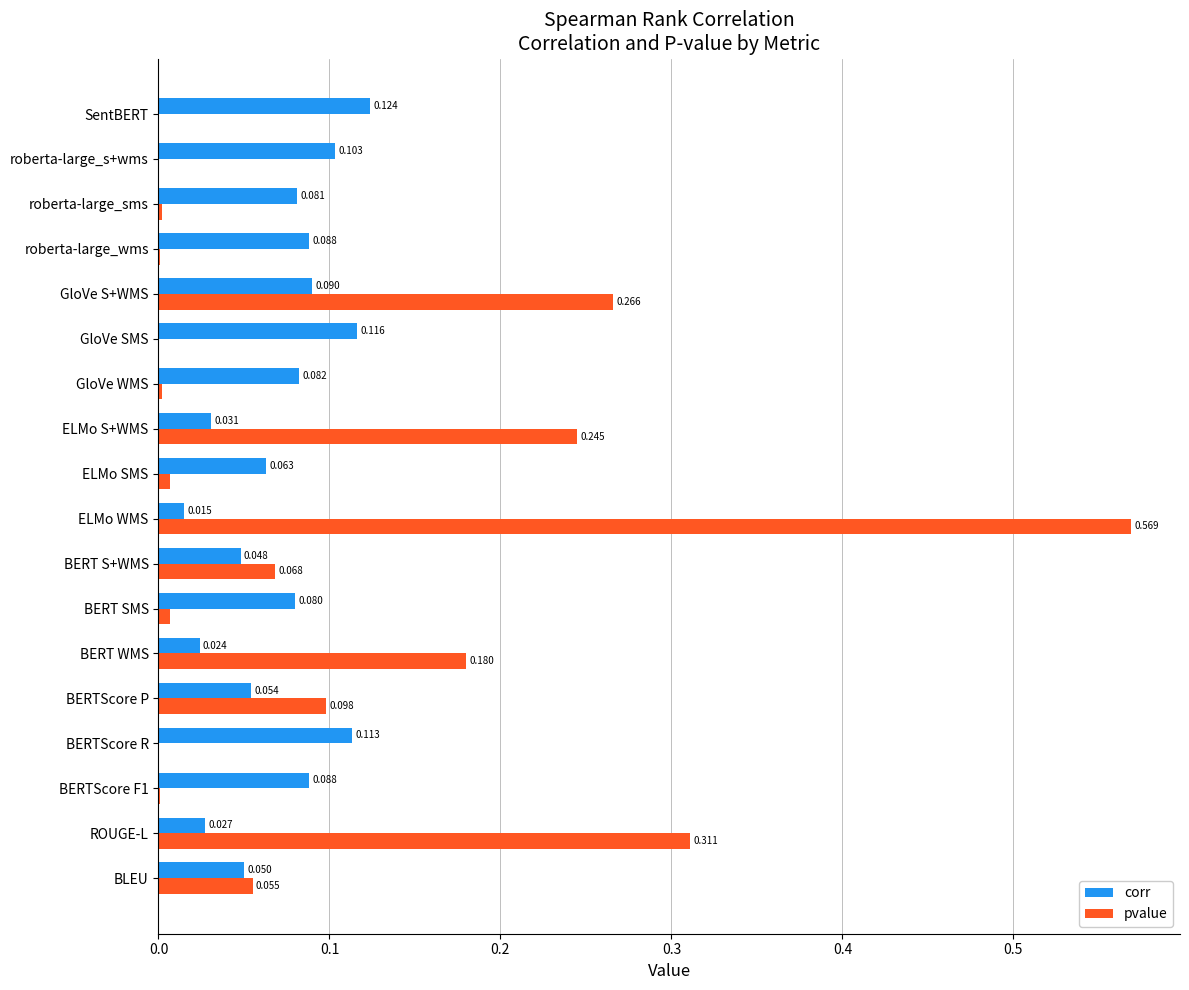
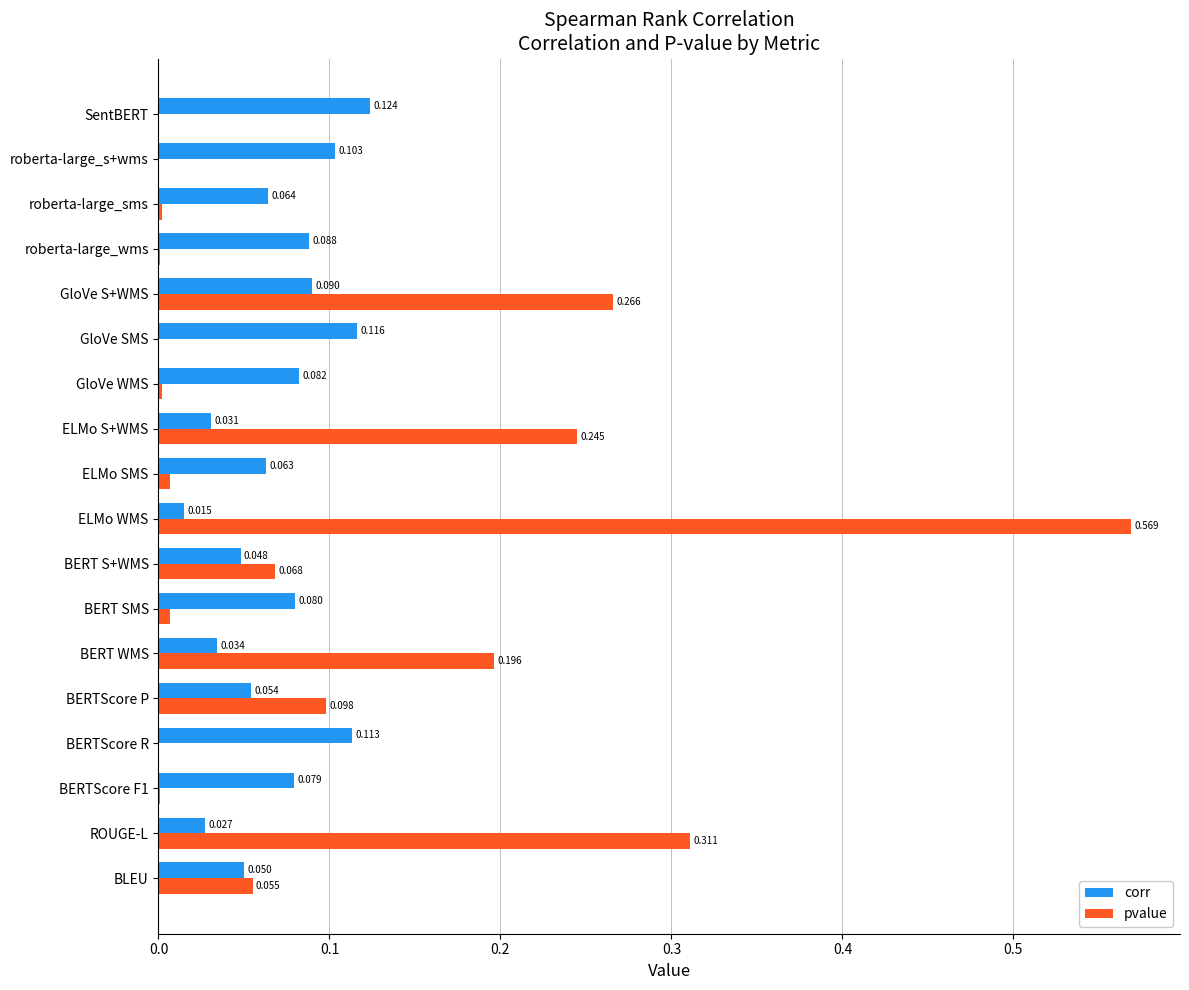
  {
    "corr": {
      "SentBERT": 0.124,
      "roberta-large_s+wms": 0.103,
-     "roberta-large_sms": 0.081,
+     "roberta-large_sms": 0.064,
      "roberta-large_wms": 0.088,
      "GloVe S+WMS": 0.090,
      "GloVe SMS": 0.116,
      "GloVe WMS": 0.082,
      "ELMo S+WMS": 0.031,
      "ELMo SMS": 0.063,
      "ELMo WMS": 0.015,
      "BERT S+WMS": 0.048,
      "BERT SMS": 0.080,
-     "BERT WMS": 0.024,
+     "BERT WMS": 0.034,
      "BERTScore P": 0.054,
      "BERTScore R": 0.113,
-     "BERTScore F1": 0.088,
+     "BERTScore F1": 0.079,
      "ROUGE-L": 0.027,
      "BLEU": 0.050
    },
    "pvalue": {
      "GloVe S+WMS": 0.266,
      "ELMo S+WMS": 0.245,
      "ELMo WMS": 0.569,
      "BERT S+WMS": 0.068,
-     "BERT WMS": 0.180,
+     "BERT WMS": 0.196,
      "BERTScore P": 0.098,
      "ROUGE-L": 0.311,
      "BLEU": 0.055
    }
  }
